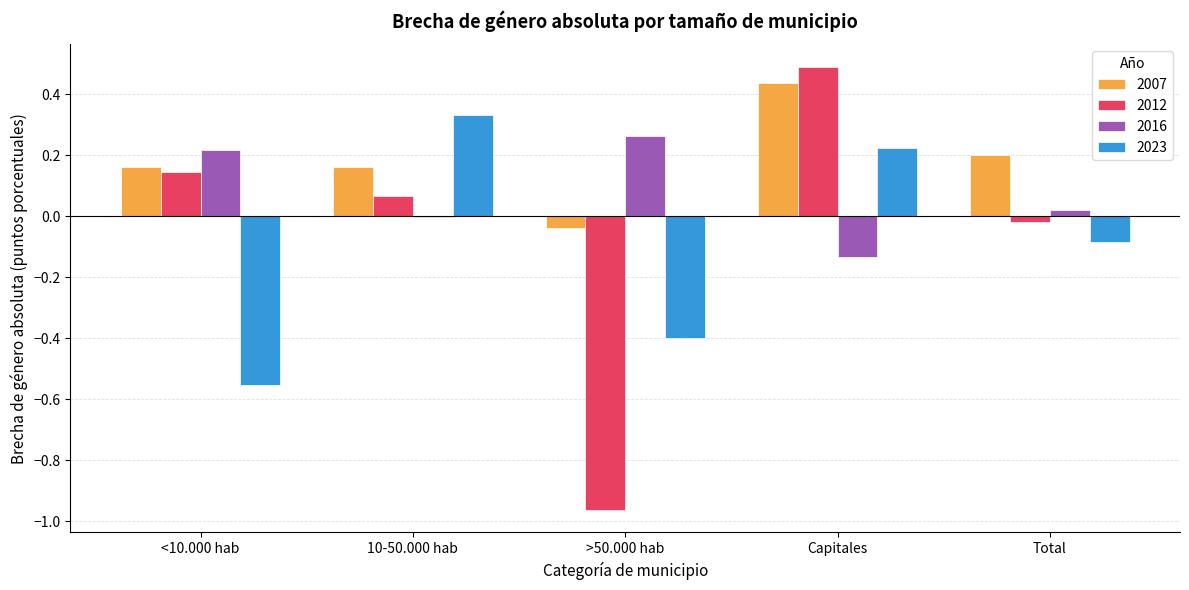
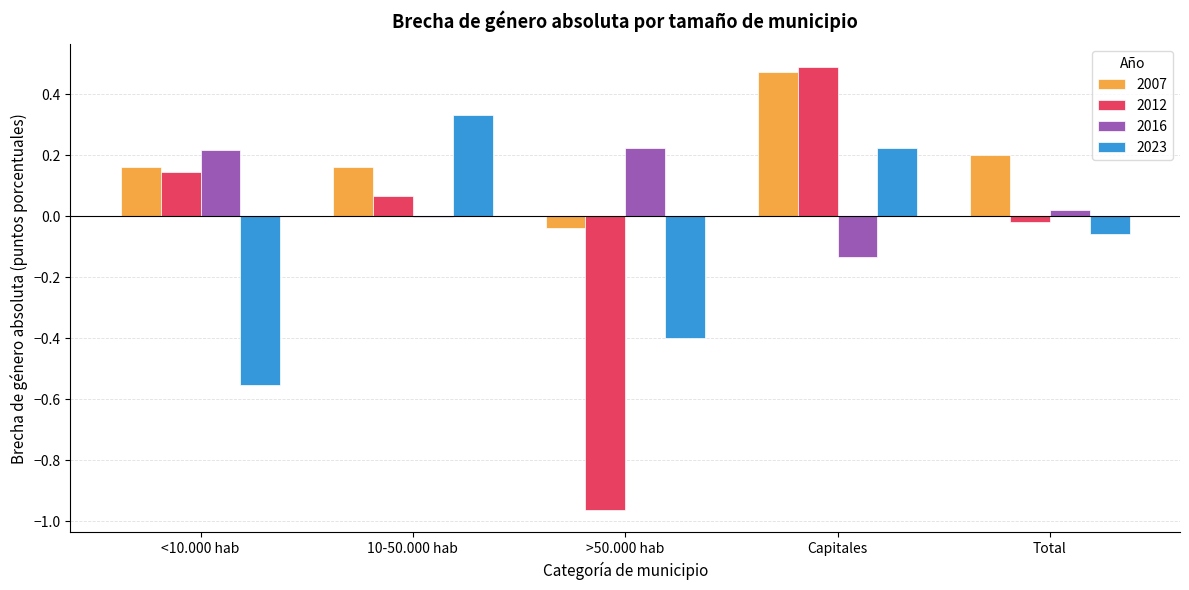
  {
    "2007": {
      "<10.000 hab": 0.16,
      "10-50.000 hab": 0.16,
      ">50.000 hab": -0.04,
-     "Capitales": 0.44,
+     "Capitales": 0.47,
      "Total": 0.20
    },
    "2012": {
      "<10.000 hab": 0.14,
      "10-50.000 hab": 0.07,
      ">50.000 hab": -0.96,
      "Capitales": 0.49,
      "Total": -0.02
    },
    "2016": {
      "<10.000 hab": 0.22,
-     ">50.000 hab": 0.26,
+     ">50.000 hab": 0.22,
      "Capitales": -0.13,
      "Total": 0.02
    },
    "2023": {
      "<10.000 hab": -0.56,
      "10-50.000 hab": 0.33,
      ">50.000 hab": -0.40,
      "Capitales": 0.22,
-     "Total": -0.09
+     "Total": -0.06
    }
  }
